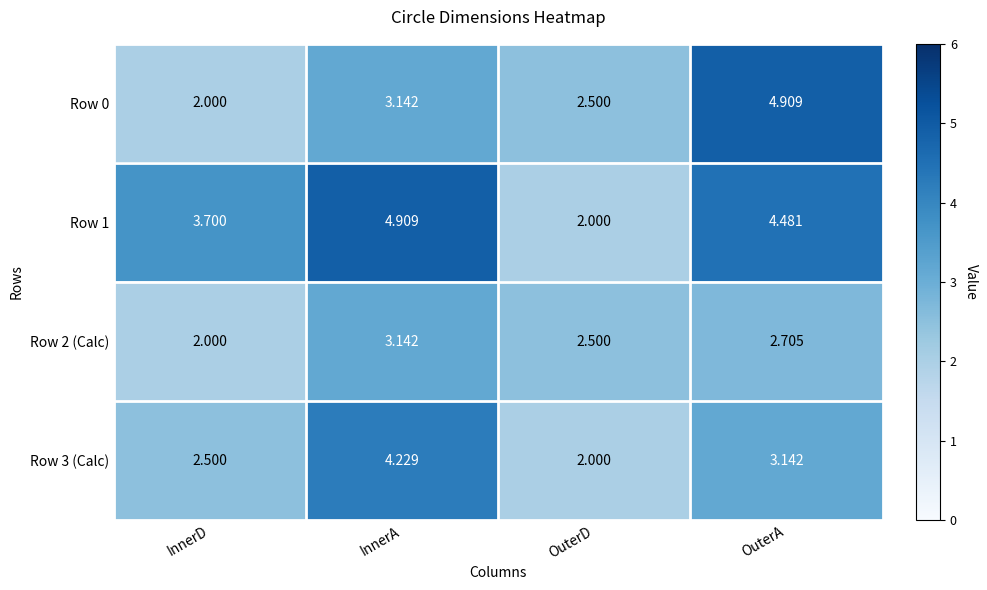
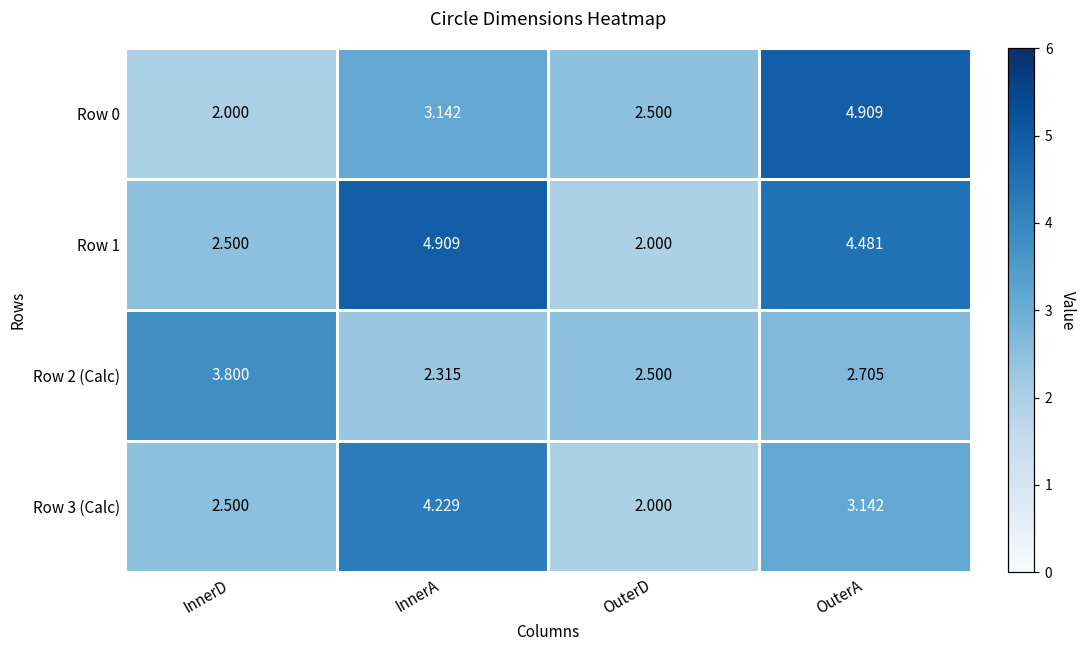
  {
    "Row 0": {
      "InnerD": 2.000,
      "InnerA": 3.142,
      "OuterD": 2.500,
      "OuterA": 4.909
    },
    "Row 1": {
-     "InnerD": 3.700,
+     "InnerD": 2.500,
      "InnerA": 4.909,
      "OuterD": 2.000,
      "OuterA": 4.481
    },
    "Row 2 (Calc)": {
-     "InnerD": 2.000,
-     "InnerA": 3.142,
+     "InnerD": 3.800,
+     "InnerA": 2.315,
      "OuterD": 2.500,
      "OuterA": 2.705
    },
    "Row 3 (Calc)": {
      "InnerD": 2.500,
      "InnerA": 4.229,
      "OuterD": 2.000,
      "OuterA": 3.142
    }
  }
